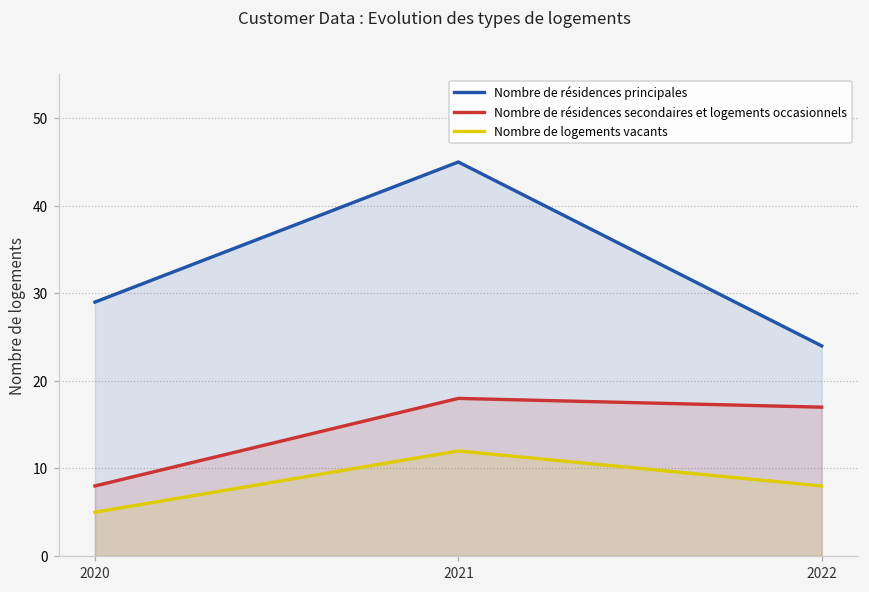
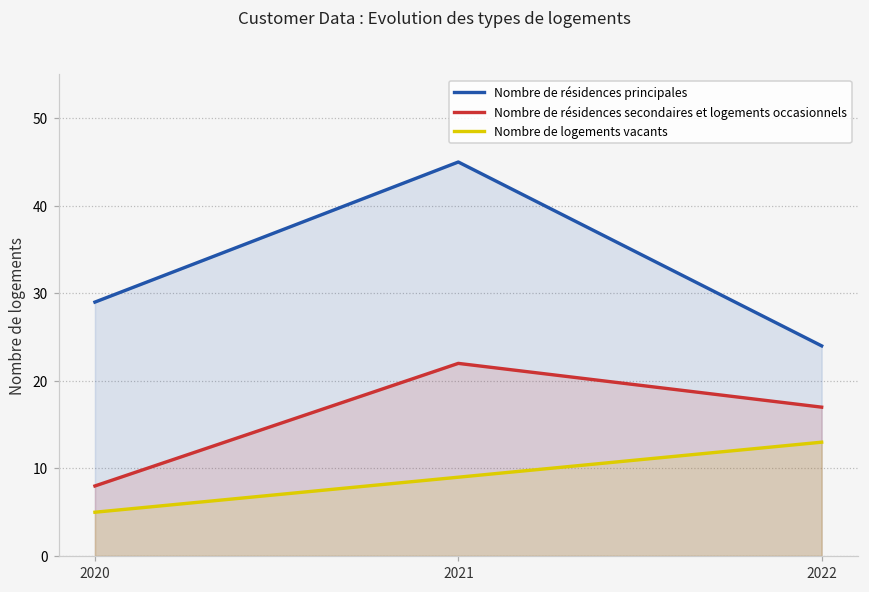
  {
    "Nombre de résidences principales": {
      "2020": 29,
      "2021": 45,
      "2022": 24
    },
    "Nombre de résidences secondaires et logements occasionnels": {
      "2020": 8,
-     "2021": 18,
+     "2021": 22,
      "2022": 17
    },
    "Nombre de logements vacants": {
      "2020": 5,
-     "2021": 12,
-     "2022": 8
+     "2021": 9,
+     "2022": 13
    }
  }
